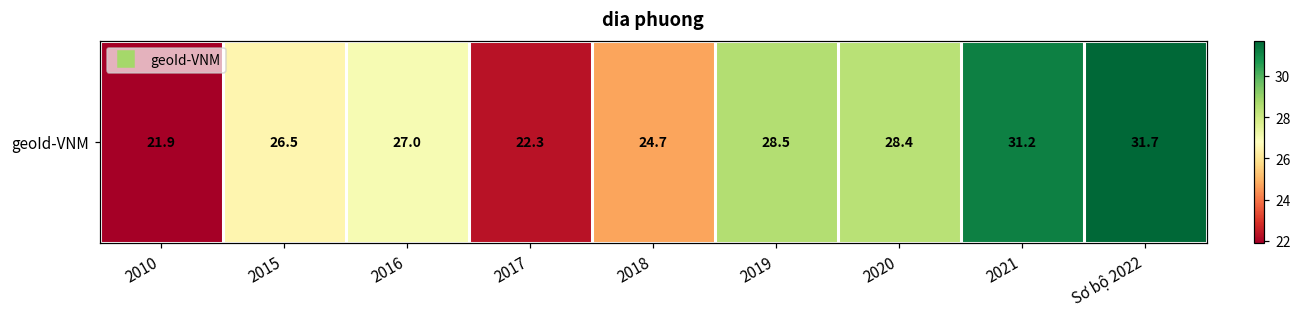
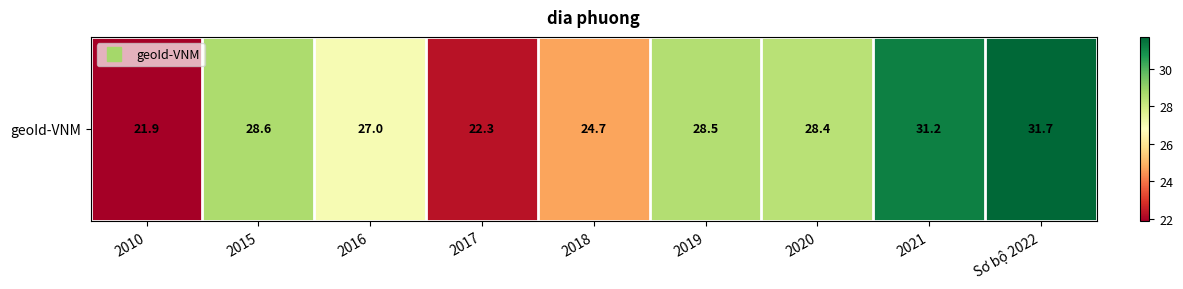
  {
    "geoId-VNM": {
      "2010": 21.9,
-     "2015": 26.5,
+     "2015": 28.6,
      "2016": 27.0,
      "2017": 22.3,
      "2018": 24.7,
      "2019": 28.5,
      "2020": 28.4,
      "2021": 31.2,
      "Sơ bộ 2022": 31.7
    }
  }
